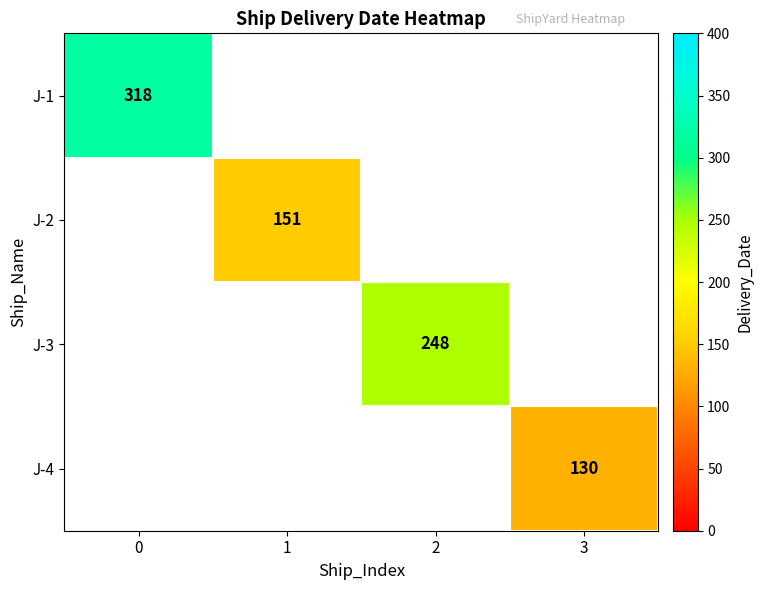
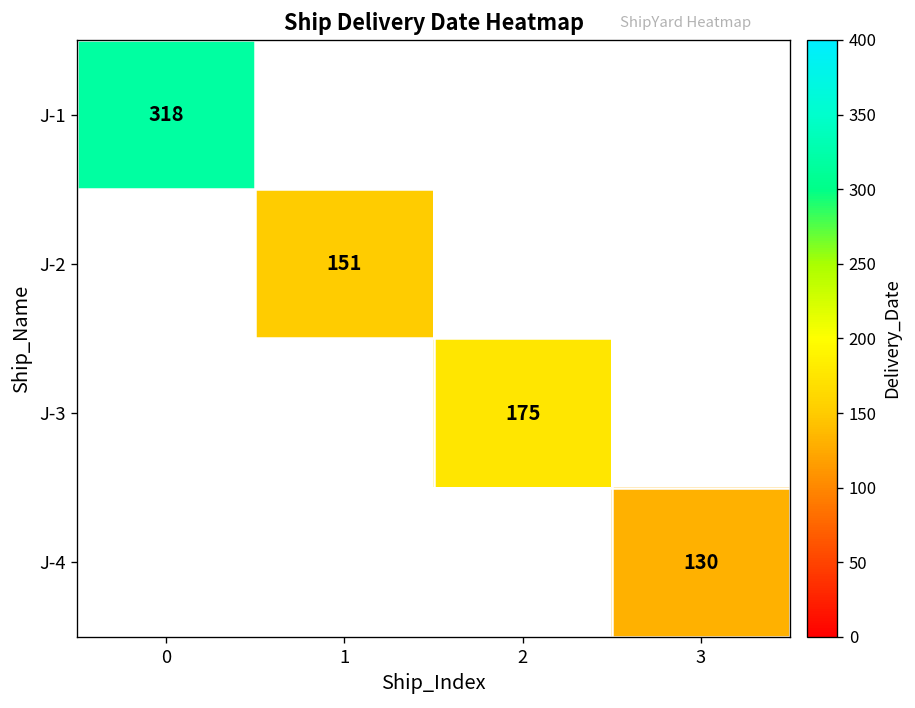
  {
    "J-1": {
      "0": 318
    },
    "J-2": {
      "1": 151
    },
    "J-3": {
-     "2": 248
+     "2": 175
    },
    "J-4": {
      "3": 130
    }
  }
